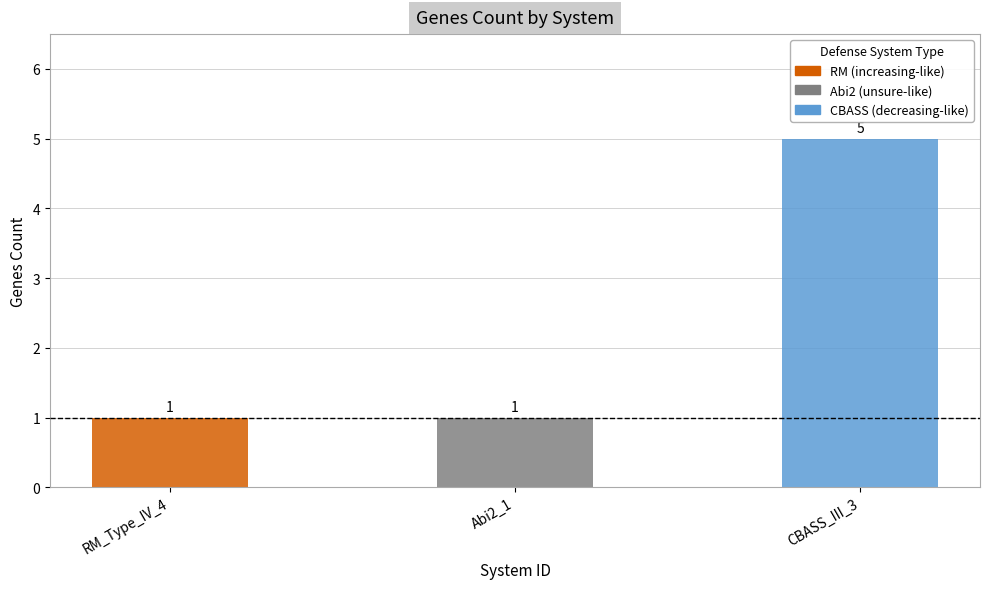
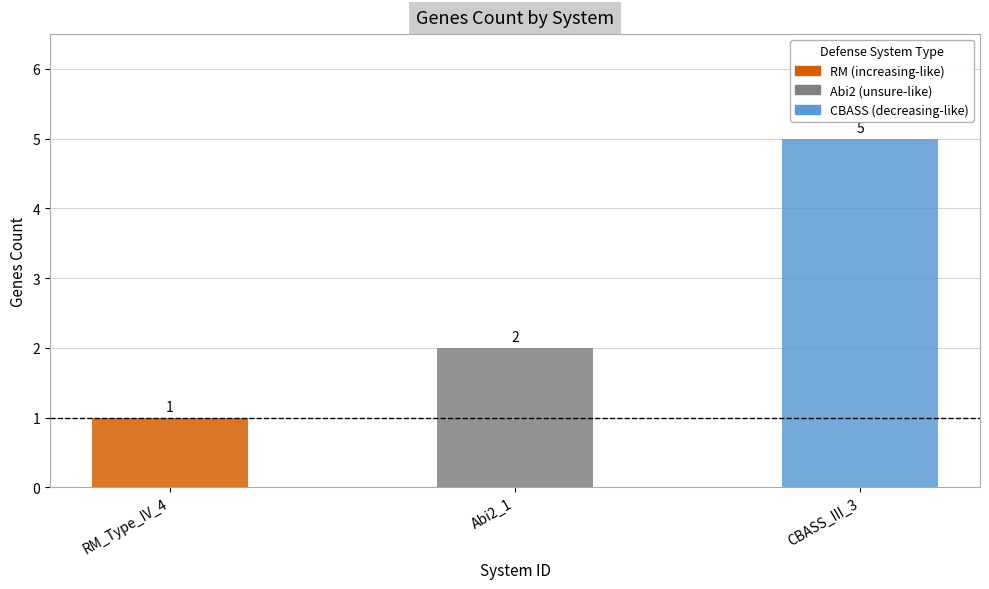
  {
    "RM_Type_IV_4": 1,
-   "Abi2_1": 1
+   "Abi2_1": 2
  }
